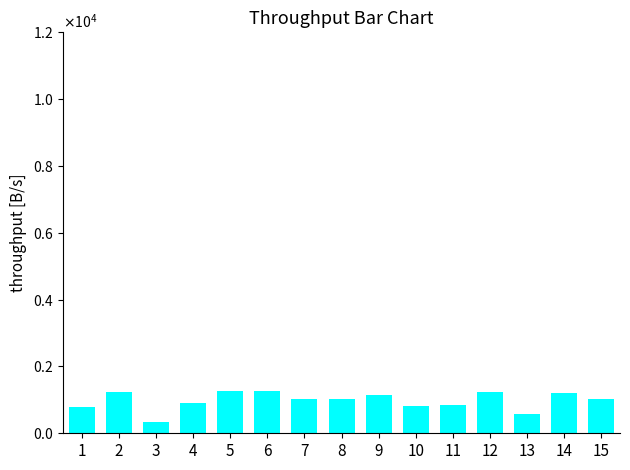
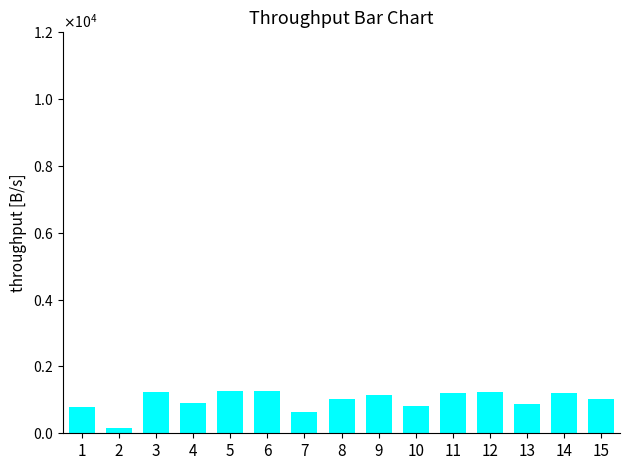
  {
    "1": 800,
-   "2": 1200,
-   "3": 300,
+   "2": 200,
+   "3": 1200,
    "4": 900,
    "5": 1300,
    "6": 1300,
-   "7": 1000,
+   "7": 600,
    "8": 1000,
    "9": 1200,
    "10": 800,
-   "11": 800,
+   "11": 1200,
    "12": 1200,
-   "13": 600,
+   "13": 900,
    "14": 1200,
    "15": 1000
  }
